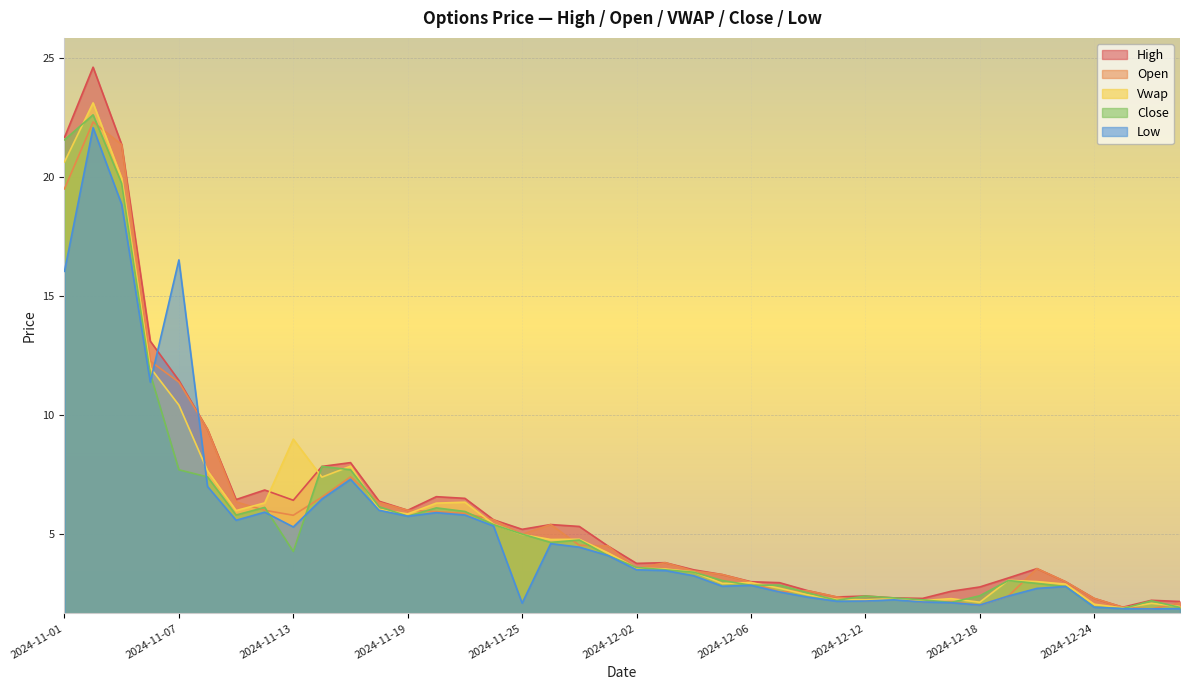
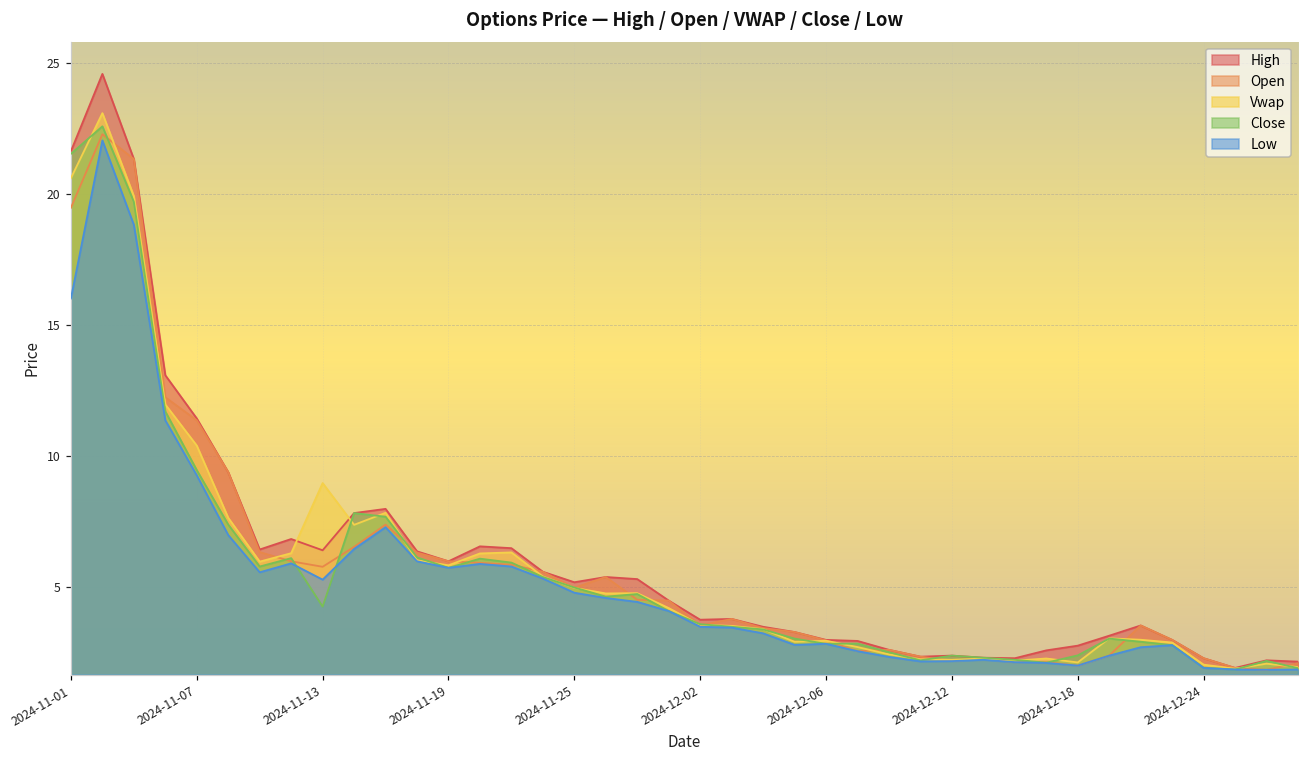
  {
    "Vwap": {
      "2024-11-01": 20.6,
      "2024-11-07": 10.4,
      "2024-11-13": 9.0,
      "2024-12-18": 2.1,
      "2024-12-24": 2.1
    },
    "Close": {
-     "2024-11-07": 7.7,
+     "2024-11-07": 9.5,
      "2024-11-13": 4.3,
      "2024-12-18": 2.4
    },
    "Low": {
      "2024-11-01": 16.0,
-     "2024-11-07": 16.5,
+     "2024-11-07": 9.3,
      "2024-11-13": 5.3,
-     "2024-11-25": 2.1
+     "2024-11-25": 4.8
    }
  }
